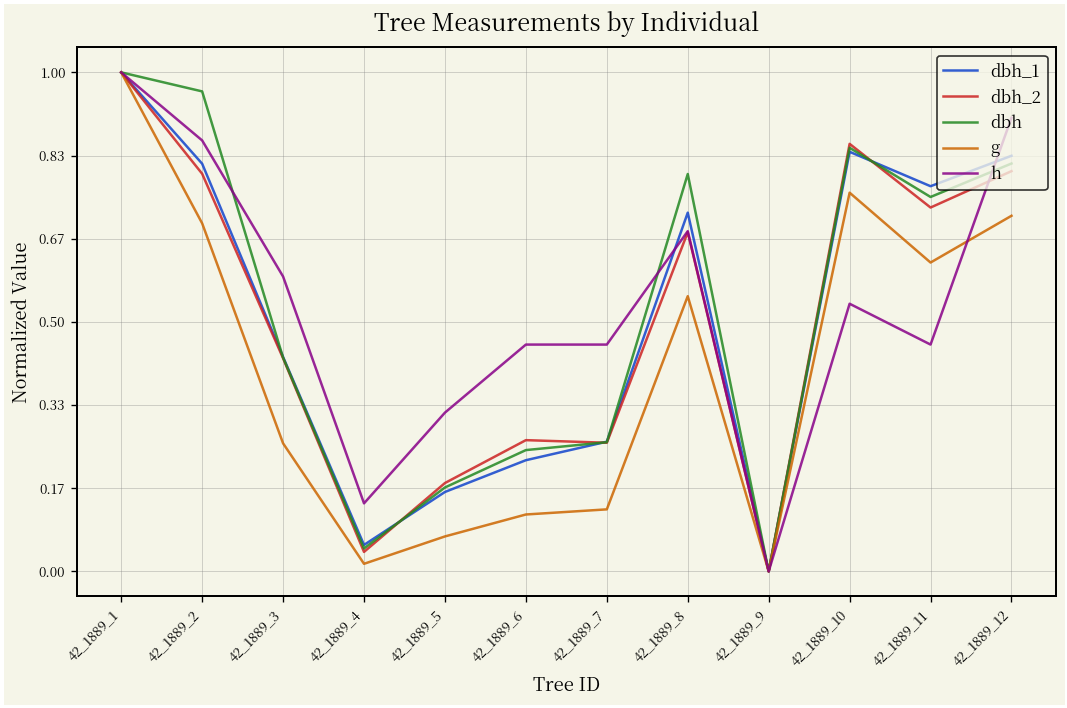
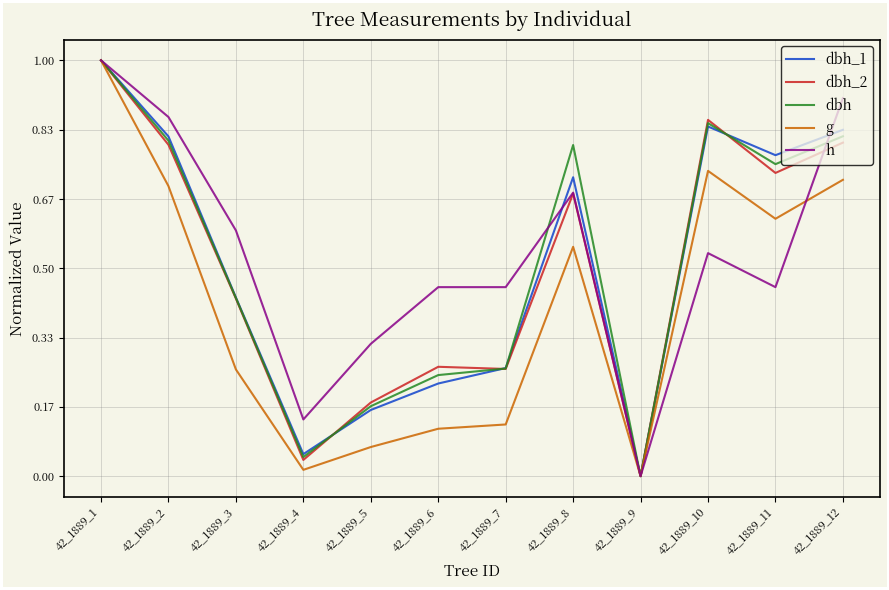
  {
    "dbh_1": {
      "42_1889_2": 0.82,
      "42_1889_4": 0.05,
      "42_1889_5": 0.16,
      "42_1889_6": 0.22,
      "42_1889_8": 0.72,
      "42_1889_10": 0.84,
      "42_1889_11": 0.77
    },
    "dbh_2": {
      "42_1889_2": 0.80,
      "42_1889_4": 0.04,
      "42_1889_5": 0.18,
      "42_1889_6": 0.26,
      "42_1889_10": 0.86,
      "42_1889_11": 0.73
    },
    "dbh": {
-     "42_1889_2": 0.96,
+     "42_1889_2": 0.81,
      "42_1889_4": 0.05,
      "42_1889_5": 0.17,
      "42_1889_6": 0.24,
      "42_1889_8": 0.80,
      "42_1889_10": 0.85,
      "42_1889_11": 0.75
    },
    "g": {
      "42_1889_2": 0.70,
      "42_1889_3": 0.26,
      "42_1889_4": 0.02,
      "42_1889_5": 0.07,
      "42_1889_6": 0.11,
      "42_1889_7": 0.12,
      "42_1889_8": 0.55,
-     "42_1889_10": 0.76,
+     "42_1889_10": 0.73,
      "42_1889_11": 0.62,
      "42_1889_12": 0.71
    },
    "h": {
      "42_1889_2": 0.86,
      "42_1889_3": 0.59,
      "42_1889_4": 0.14,
      "42_1889_5": 0.32,
      "42_1889_6": 0.45,
      "42_1889_7": 0.45,
      "42_1889_10": 0.54,
      "42_1889_11": 0.45
    }
  }
